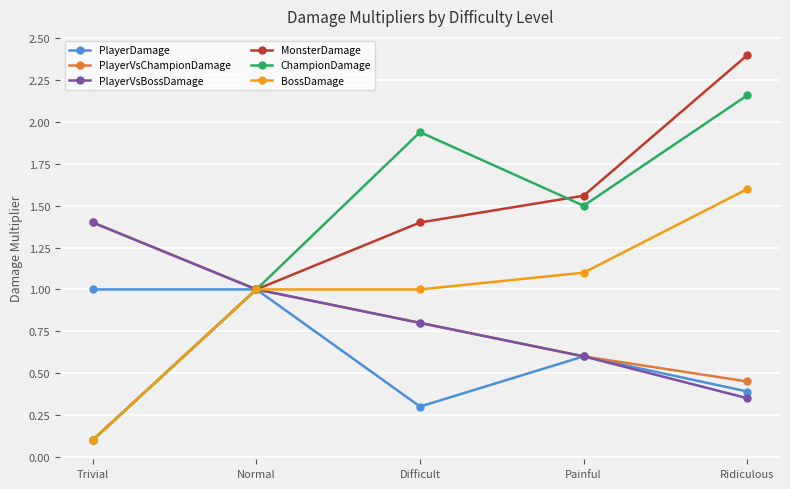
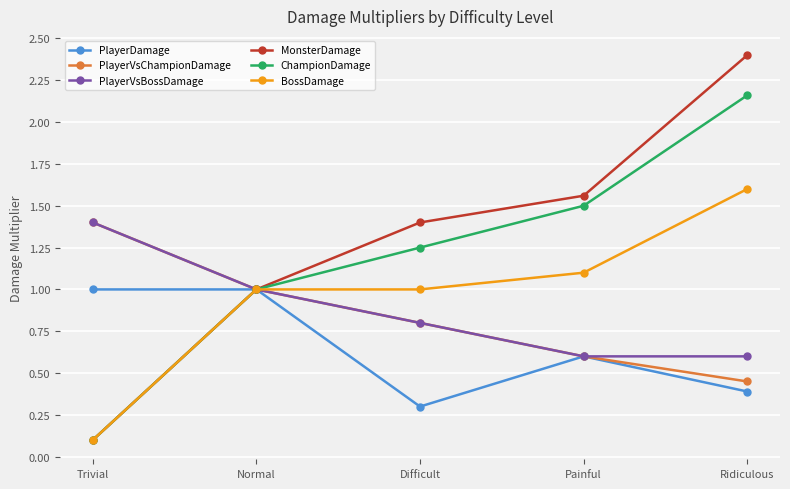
  {
    "PlayerDamage": {
      "Trivial": 1.00,
      "Difficult": 0.30,
      "Ridiculous": 0.39
    },
    "PlayerVsBossDamage": {
-     "Ridiculous": 0.35
+     "Ridiculous": 0.60
    },
    "MonsterDamage": {
      "Difficult": 1.40,
      "Painful": 1.56,
      "Ridiculous": 2.40
    },
    "ChampionDamage": {
-     "Difficult": 1.94,
+     "Difficult": 1.25,
      "Painful": 1.50,
      "Ridiculous": 2.16
    }
  }
